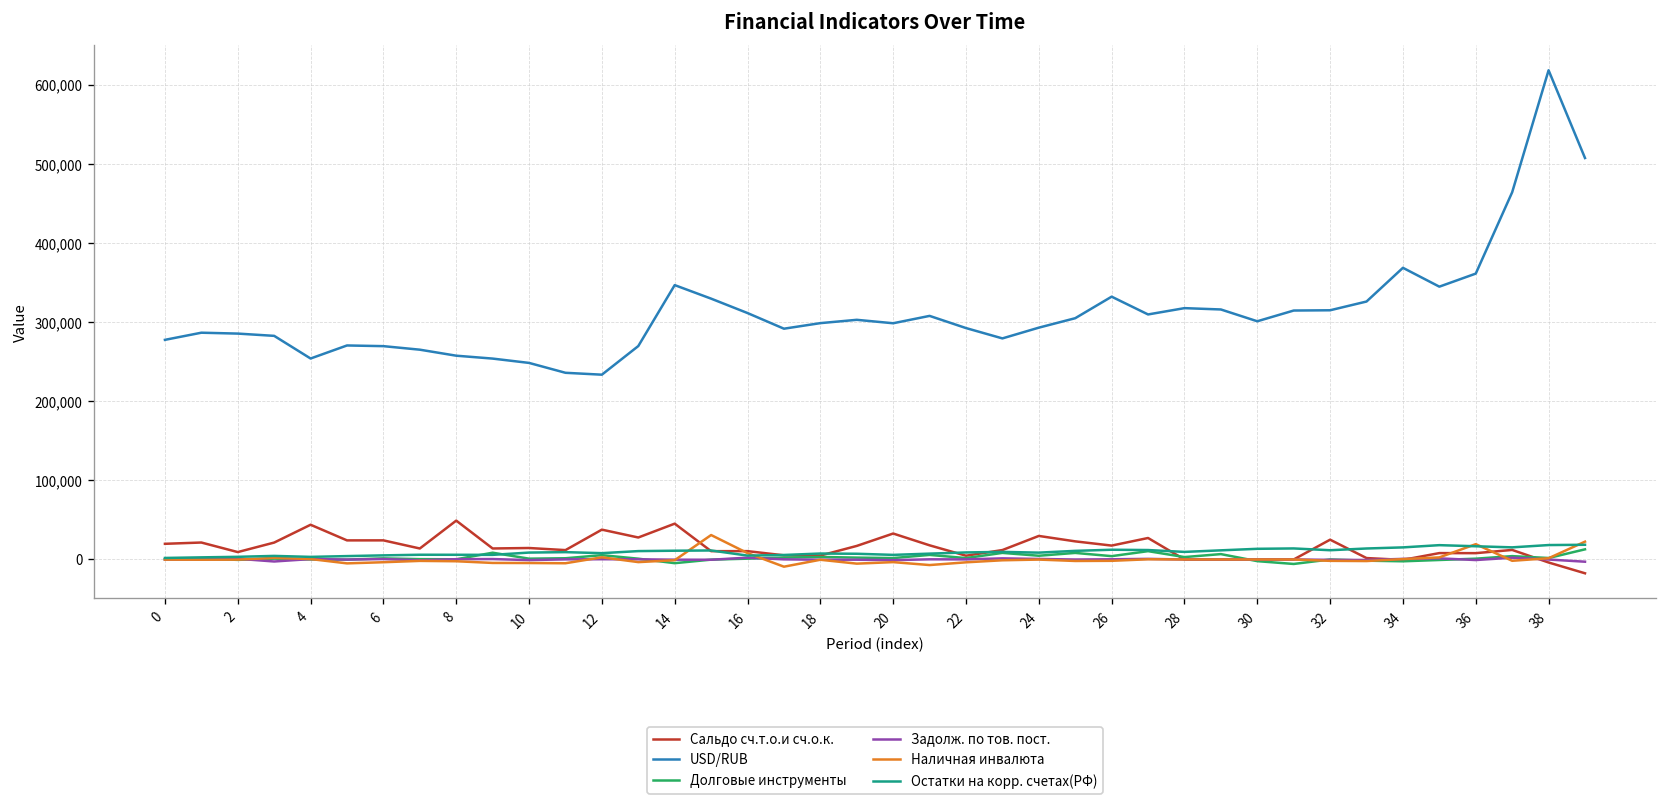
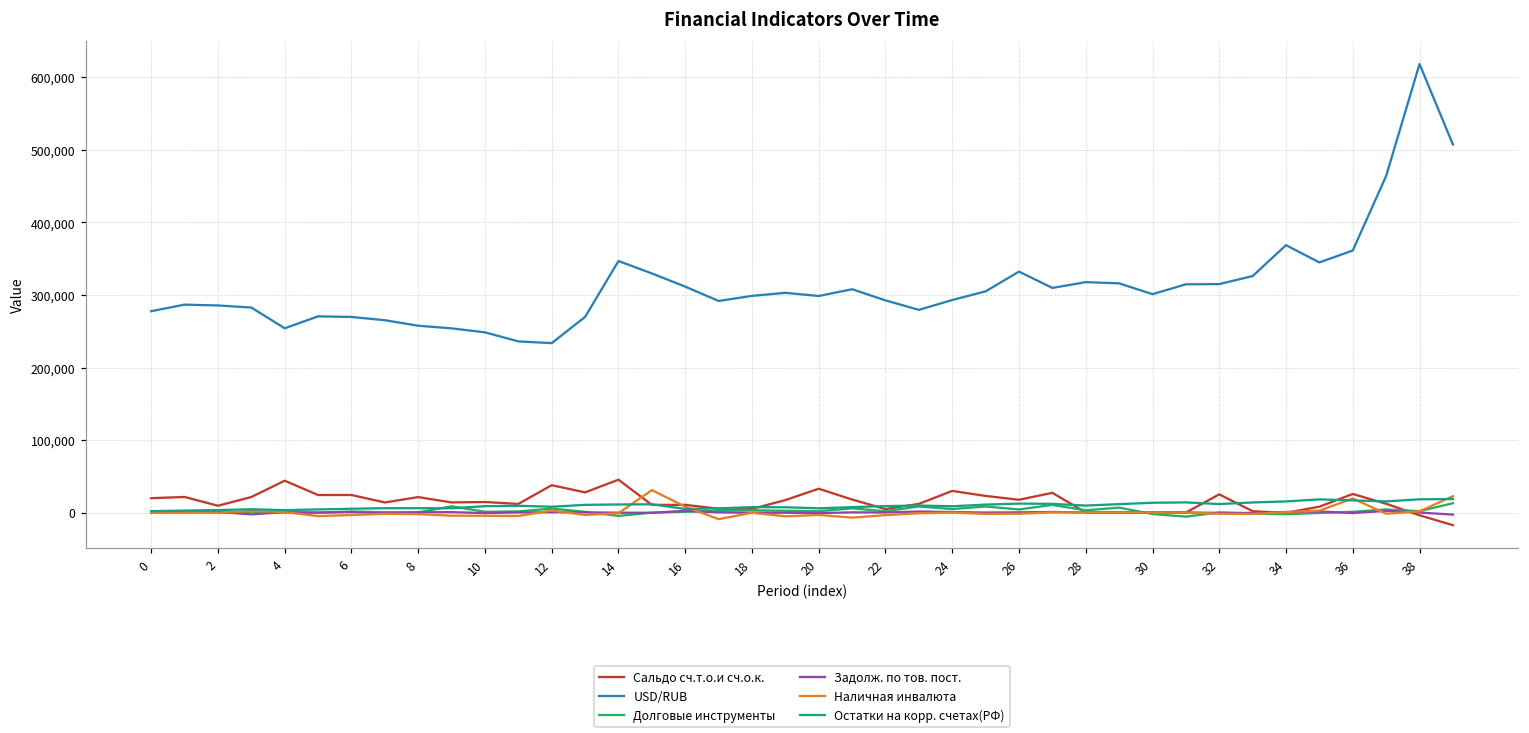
  {
    "Сальдо сч.т.о.и сч.о.к.": {
      "0": "20,000",
      "2": "10,000",
      "4": "40,000",
      "6": "20,000",
-     "8": "50,000",
+     "8": "20,000",
      "10": "10,000",
      "12": "40,000",
      "14": "50,000",
      "20": "30,000",
      "24": "30,000",
      "26": "20,000",
      "32": "30,000",
-     "36": "10,000"
+     "36": "30,000"
    },
    "USD/RUB": {
      "0": "280,000",
      "2": "290,000",
      "4": "250,000",
      "6": "270,000",
      "8": "260,000",
      "10": "250,000",
      "12": "230,000",
      "14": "350,000",
      "16": "310,000",
      "18": "300,000",
      "20": "300,000",
      "22": "290,000",
      "24": "290,000",
      "26": "330,000",
      "28": "320,000",
      "30": "300,000",
      "32": "320,000",
      "34": "370,000",
      "36": "360,000",
      "38": "620,000"
    },
    "Наличная инвалюта": {
      "6": "0"
    }
  }
